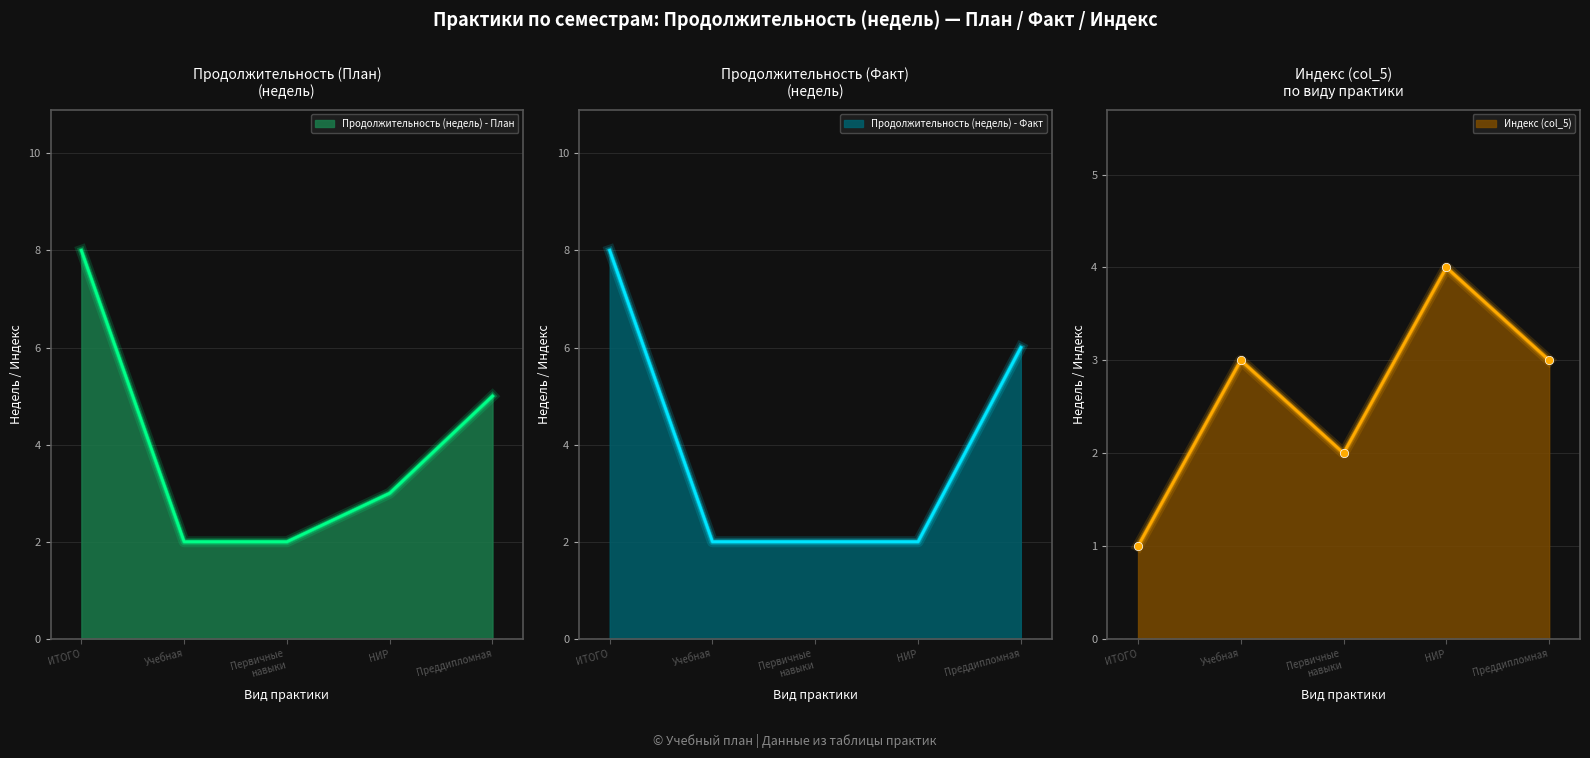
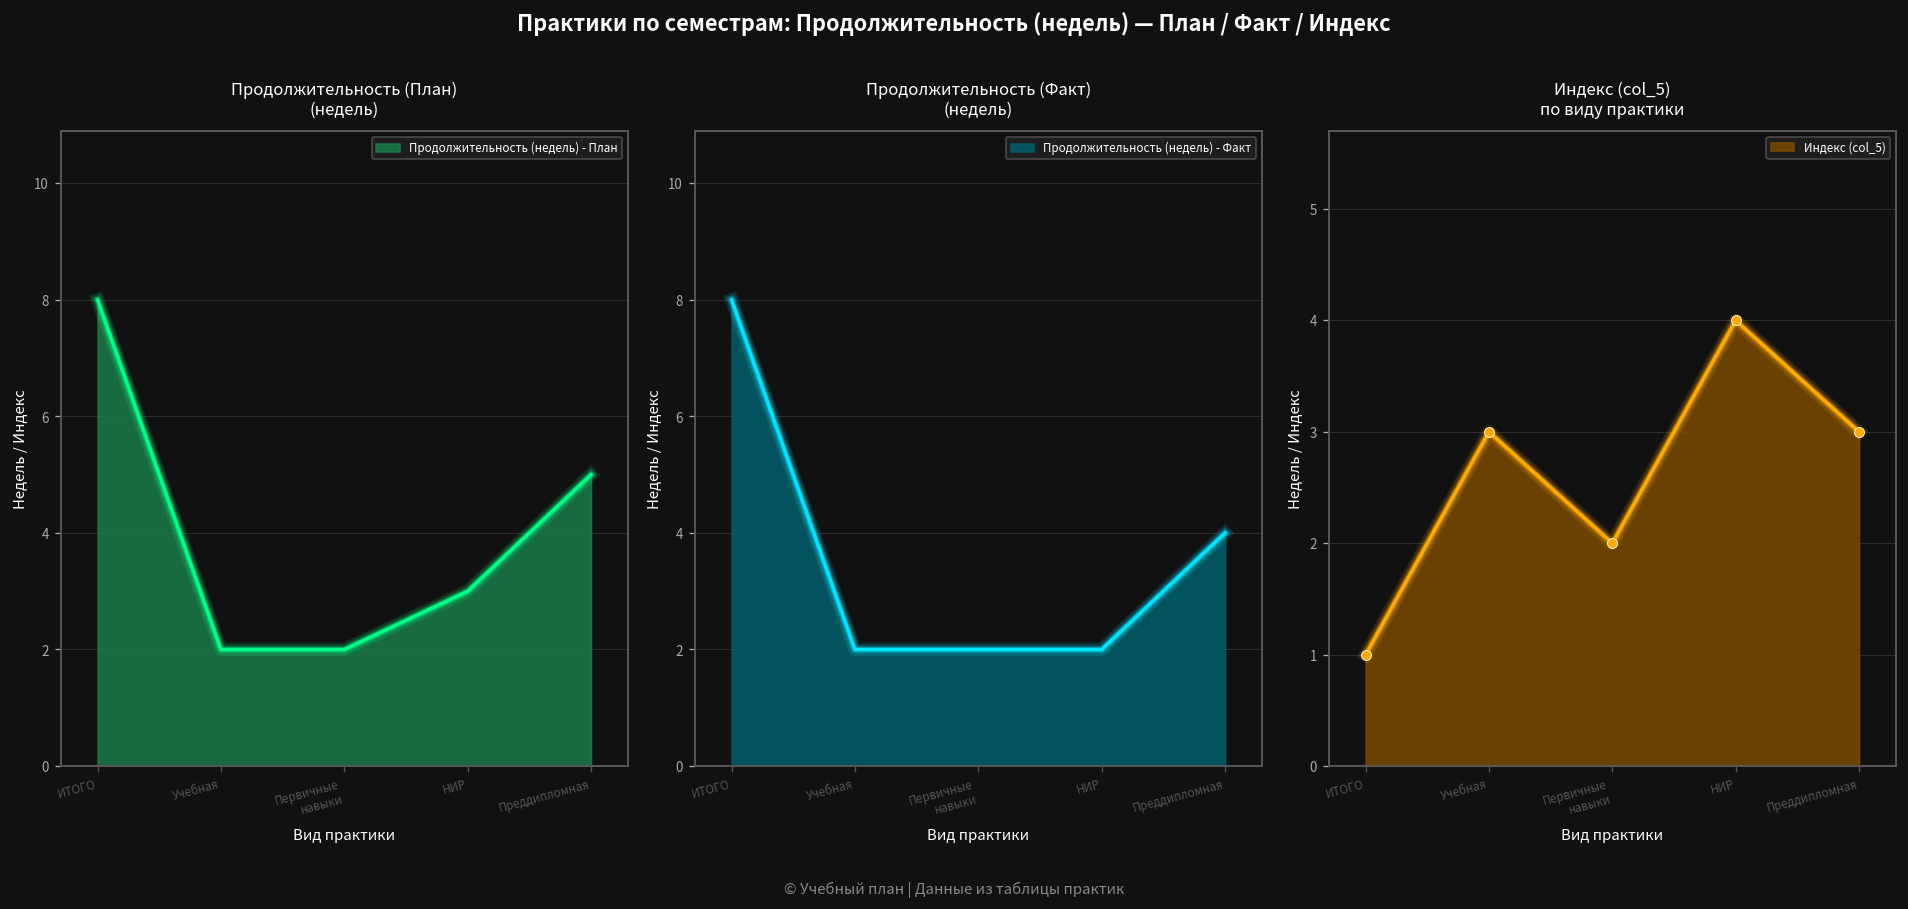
  {
    "Продолжительность (План) (недель)": {
      "ИТОГО": 8.0,
      "Учебная": 2.0,
      "Первичные навыки": 2.0,
      "НИР": 3.0,
      "Преддипломная": 5.0
    },
    "Продолжительность (Факт) (недель)": {
      "ИТОГО": 8,
      "Учебная": 2,
      "Первичные навыки": 2,
      "НИР": 2,
-     "Преддипломная": 6
+     "Преддипломная": 4
    },
    "Индекс (col_5) по виду практики": {
      "ИТОГО": 1.0,
      "Учебная": 3.0,
      "Первичные навыки": 2.0,
      "НИР": 4.0,
      "Преддипломная": 3.0
    }
  }
